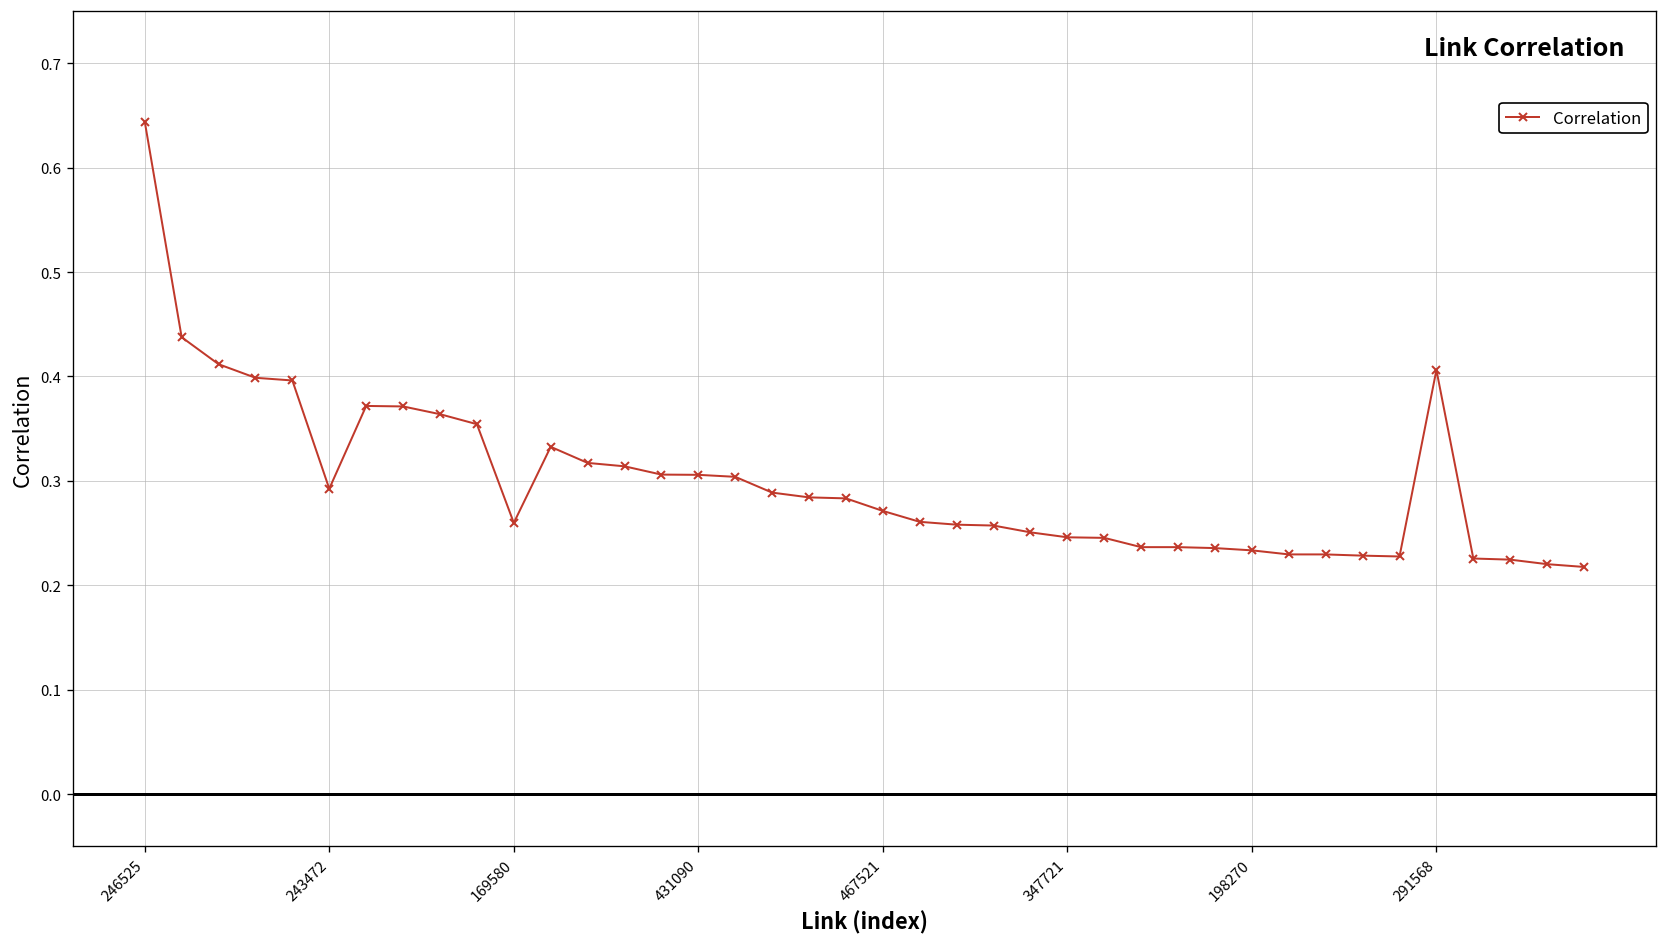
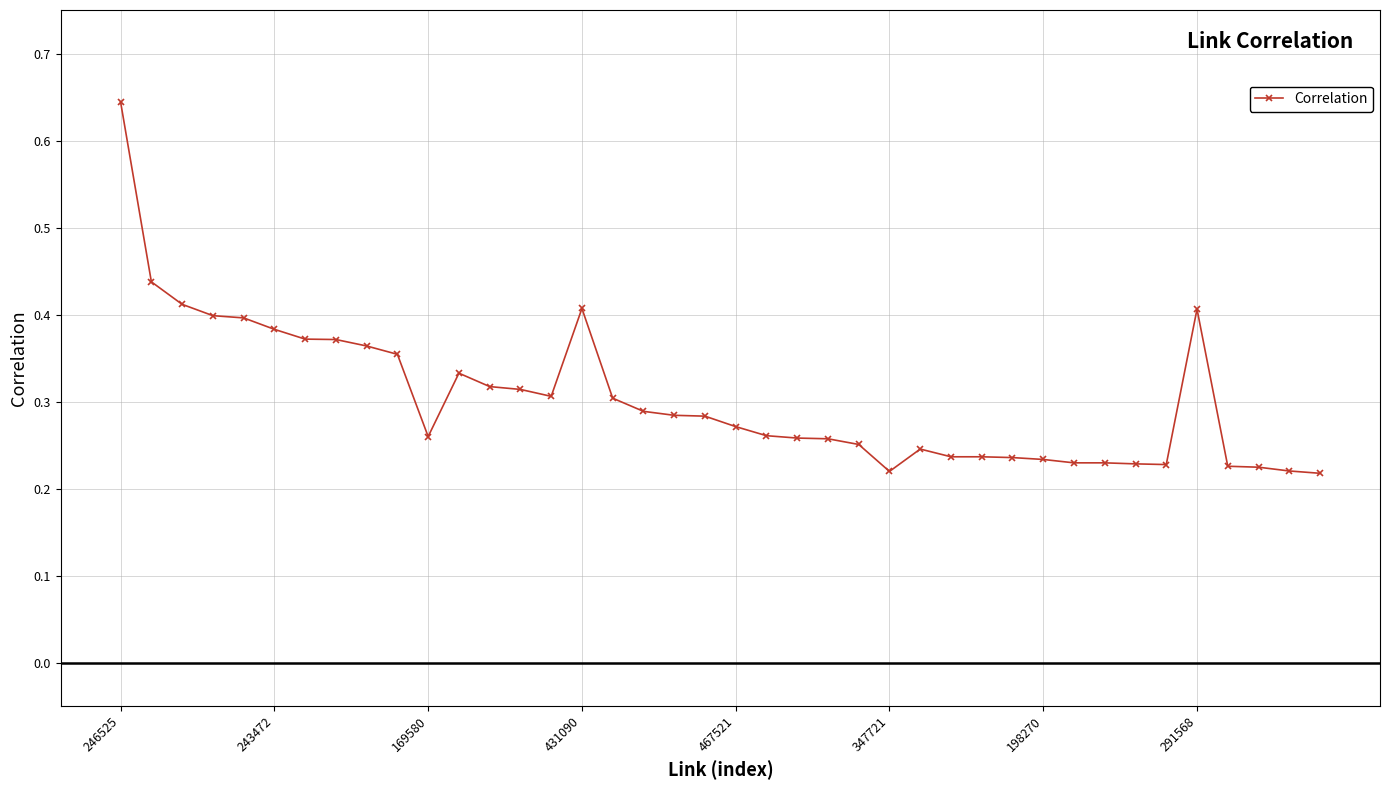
  {
    "246525": 0.64,
-   "243472": 0.29,
+   "243472": 0.38,
    "169580": 0.26,
-   "431090": 0.31,
+   "431090": 0.41,
    "467521": 0.27,
-   "347721": 0.25,
+   "347721": 0.22,
    "198270": 0.23,
    "291568": 0.41
  }
